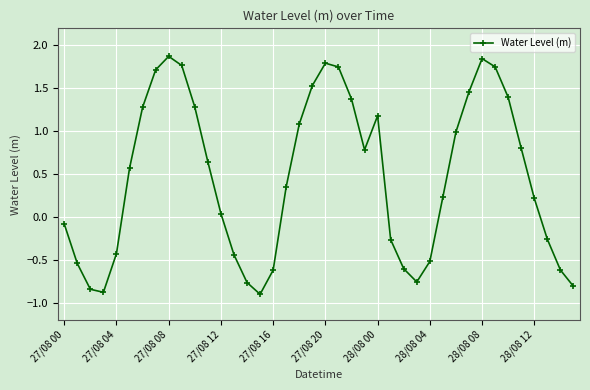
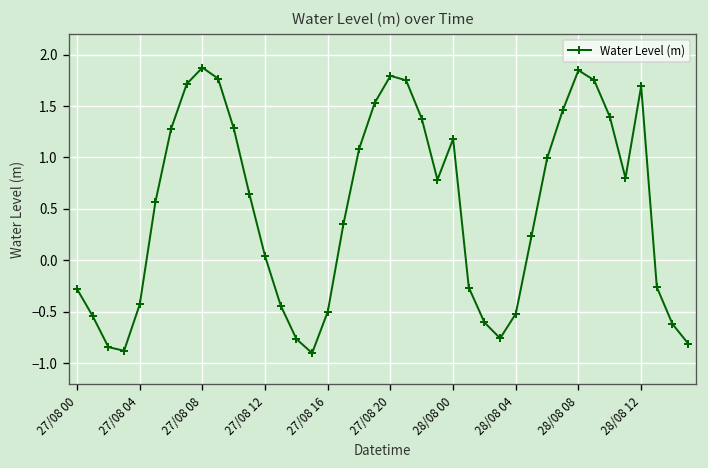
  {
-   "27/08 00": -0.1,
+   "27/08 00": -0.3,
    "27/08 04": -0.4,
    "27/08 08": 1.9,
    "27/08 12": 0.0,
-   "27/08 16": -0.6,
+   "27/08 16": -0.5,
    "27/08 20": 1.8,
    "28/08 00": 1.2,
    "28/08 04": -0.5,
    "28/08 08": 1.8,
-   "28/08 12": 0.2
+   "28/08 12": 1.7
  }
